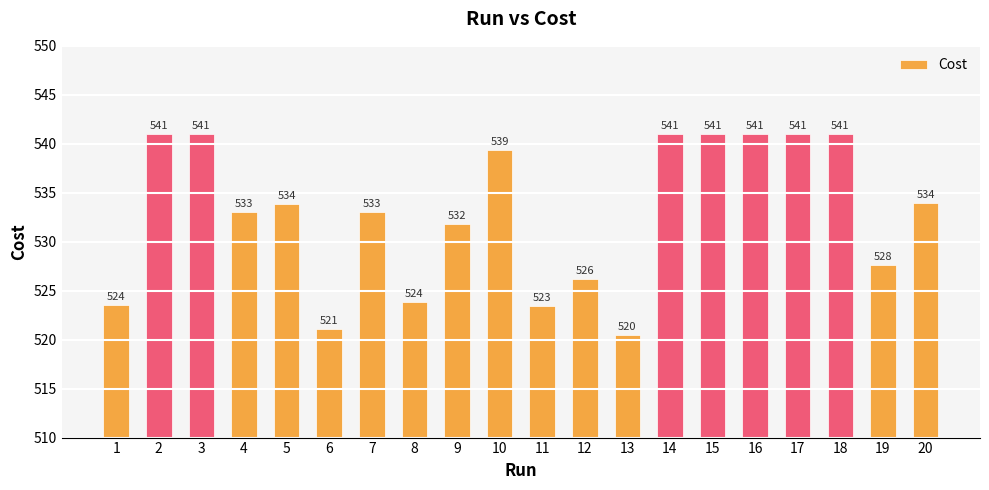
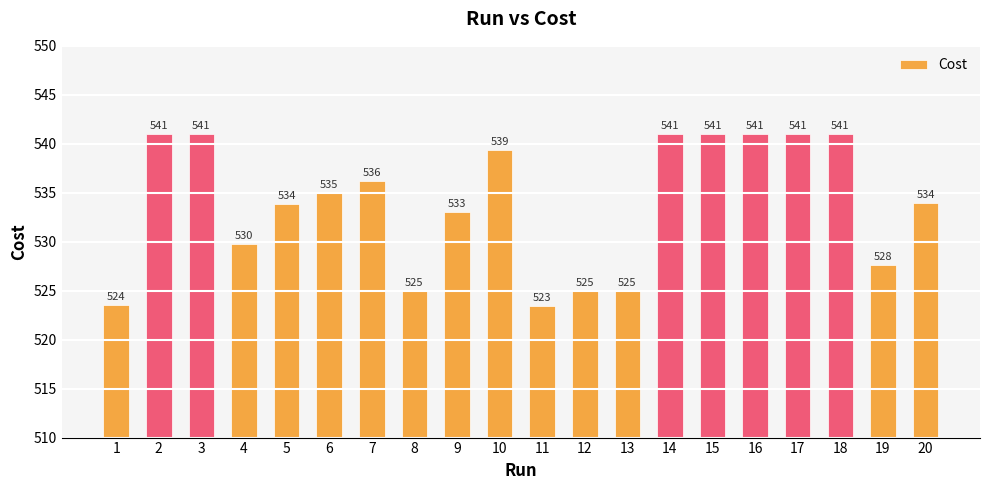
  {
    "1": 524,
    "2": 541,
    "3": 541,
-   "4": 533,
+   "4": 530,
    "5": 534,
-   "6": 521,
-   "7": 533,
-   "8": 524,
-   "9": 532,
+   "6": 535,
+   "7": 536,
+   "8": 525,
+   "9": 533,
    "10": 539,
    "11": 523,
-   "12": 526,
-   "13": 520,
+   "12": 525,
+   "13": 525,
    "14": 541,
    "15": 541,
    "16": 541,
    "17": 541,
    "18": 541,
    "19": 528,
    "20": 534
  }
